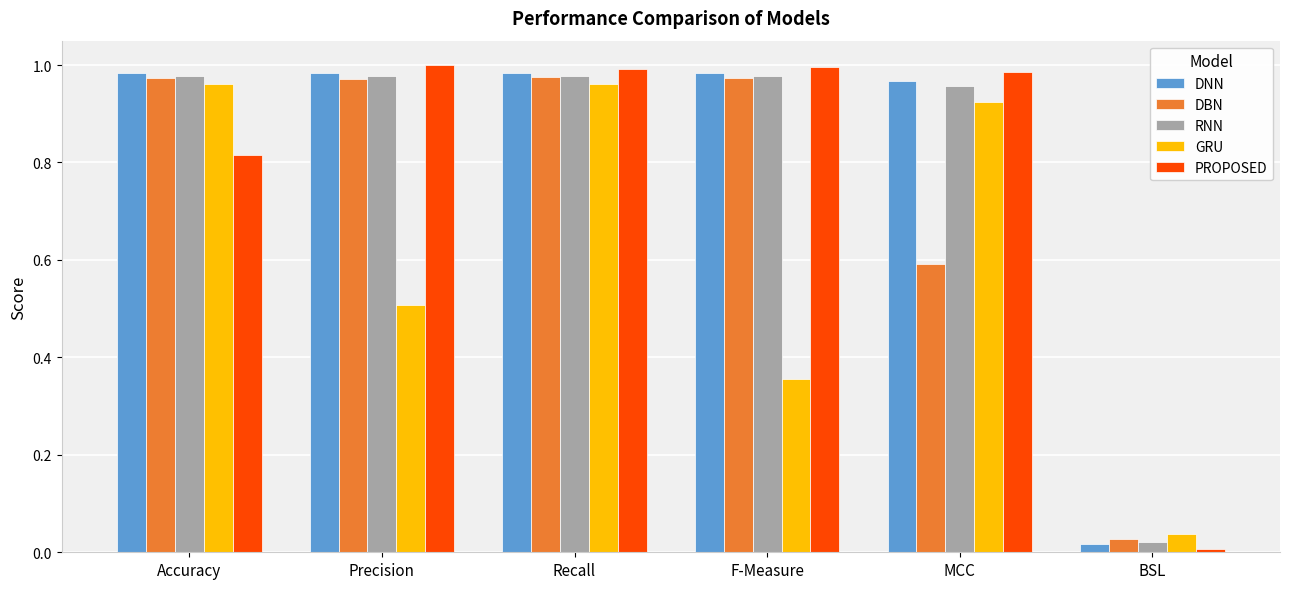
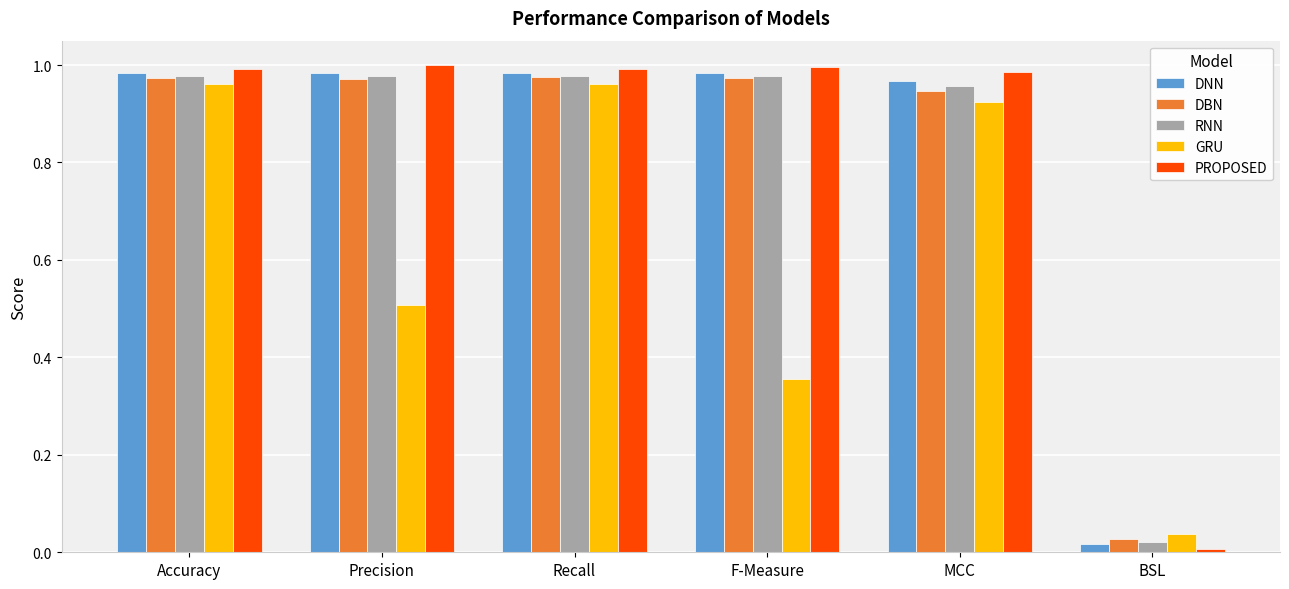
  {
    "DNN": {
      "Accuracy": 0.98,
      "Precision": 0.98,
      "Recall": 0.98,
      "F-Measure": 0.98,
      "MCC": 0.97,
      "BSL": 0.02
    },
    "DBN": {
      "Accuracy": 0.97,
      "Precision": 0.97,
      "Recall": 0.97,
      "F-Measure": 0.97,
-     "MCC": 0.59,
+     "MCC": 0.95,
      "BSL": 0.03
    },
    "RNN": {
      "Accuracy": 0.98,
      "Precision": 0.98,
      "Recall": 0.98,
      "F-Measure": 0.98,
      "MCC": 0.96,
      "BSL": 0.02
    },
    "GRU": {
      "Accuracy": 0.96,
      "Precision": 0.51,
      "Recall": 0.96,
      "F-Measure": 0.36,
      "MCC": 0.92,
      "BSL": 0.04
    },
    "PROPOSED": {
-     "Accuracy": 0.81,
+     "Accuracy": 0.99,
      "Precision": 1.00,
      "Recall": 0.99,
      "F-Measure": 1.00,
      "MCC": 0.99,
      "BSL": 0.01
    }
  }
